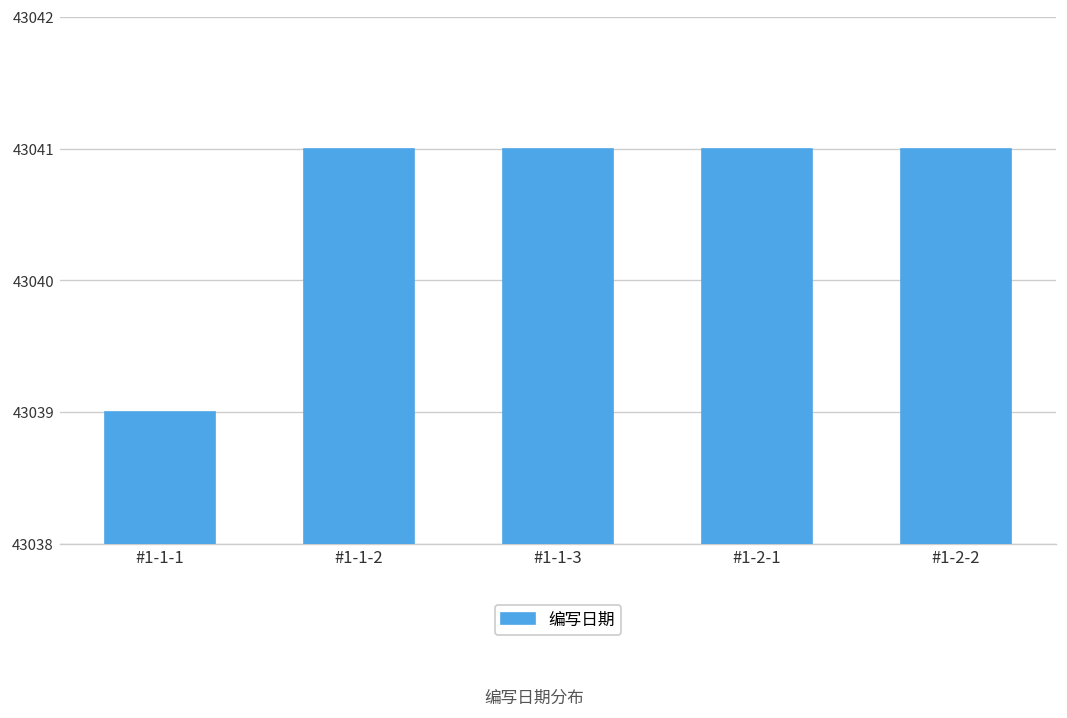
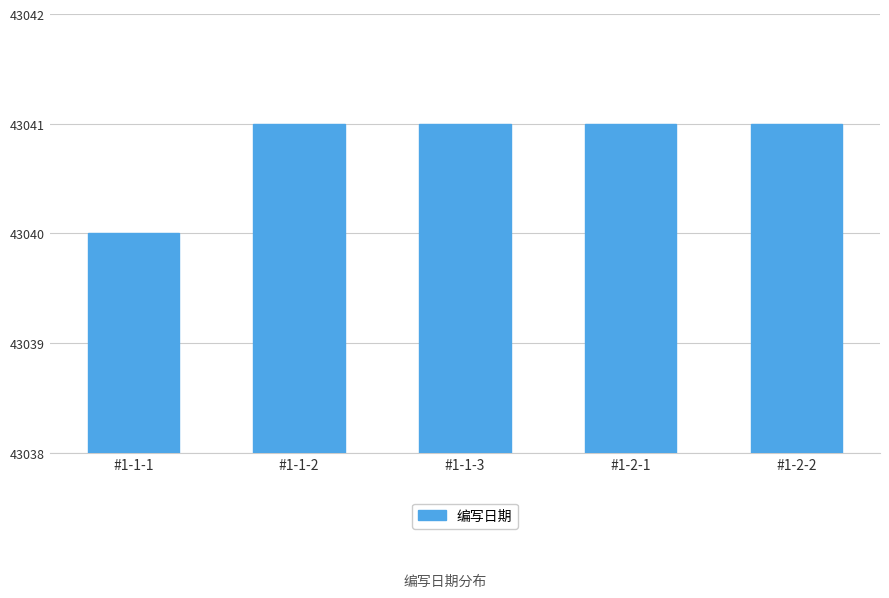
  {
-   "#1-1-1": 43039,
+   "#1-1-1": 43040,
    "#1-1-2": 43041,
    "#1-1-3": 43041,
    "#1-2-1": 43041,
    "#1-2-2": 43041
  }
